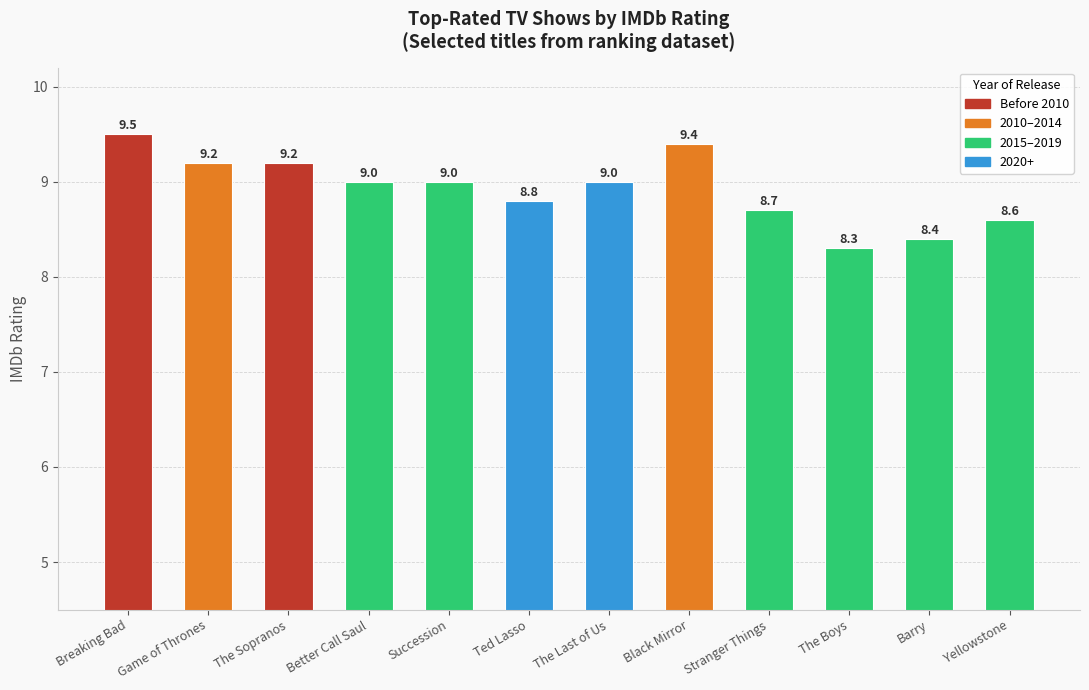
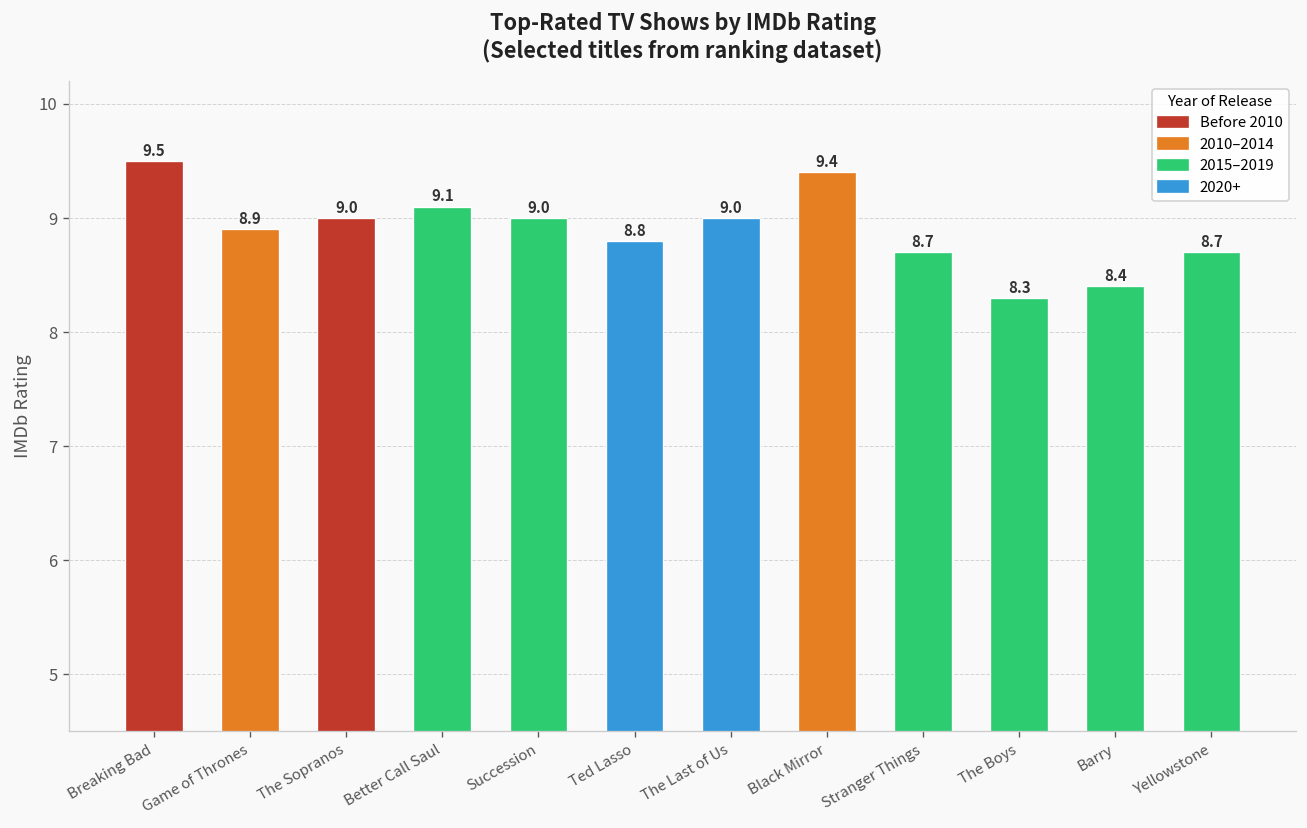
  {
    "Breaking Bad": 9.5,
-   "Game of Thrones": 9.2,
-   "The Sopranos": 9.2,
-   "Better Call Saul": 9.0,
+   "Game of Thrones": 8.9,
+   "The Sopranos": 9.0,
+   "Better Call Saul": 9.1,
    "Succession": 9.0,
    "Ted Lasso": 8.8,
    "The Last of Us": 9.0,
    "Black Mirror": 9.4,
    "Stranger Things": 8.7,
    "The Boys": 8.3,
    "Barry": 8.4,
-   "Yellowstone": 8.6
+   "Yellowstone": 8.7
  }
